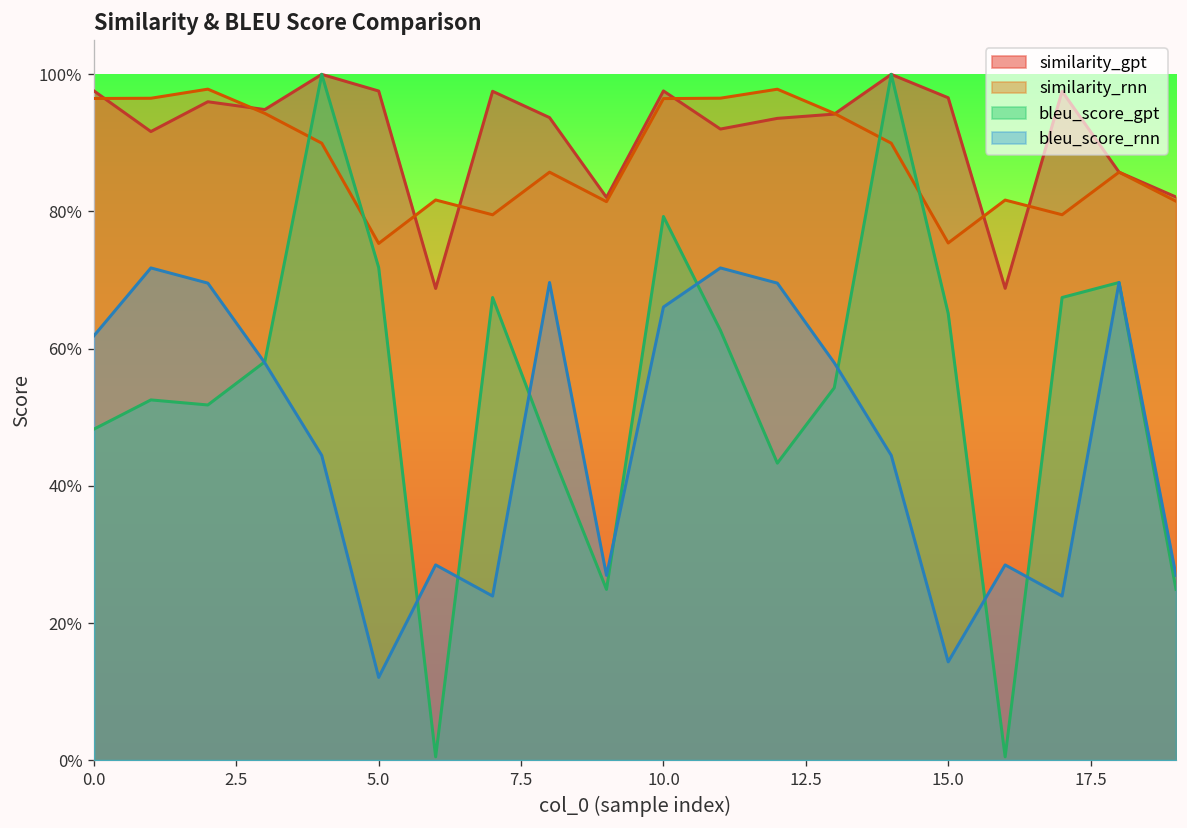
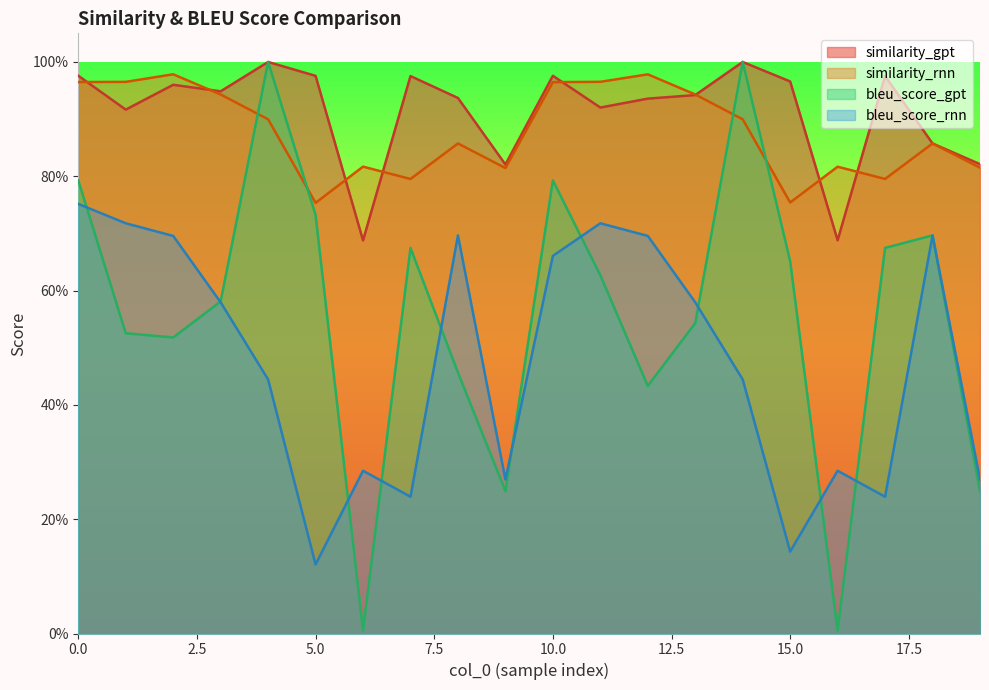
  {
    "bleu_score_gpt": {
-     "0.0": "48%",
-     "5.0": "72%",
+     "0.0": "79%",
+     "5.0": "73%",
      "10.0": "79%",
      "15.0": "65%"
    },
    "bleu_score_rnn": {
-     "0.0": "62%",
+     "0.0": "75%",
      "5.0": "12%",
      "10.0": "66%",
      "15.0": "14%"
    }
  }
